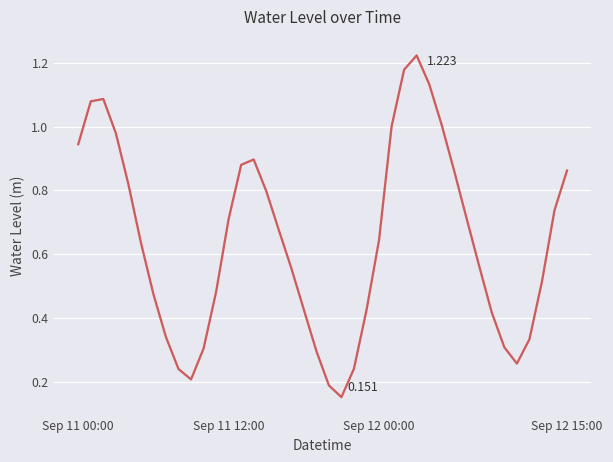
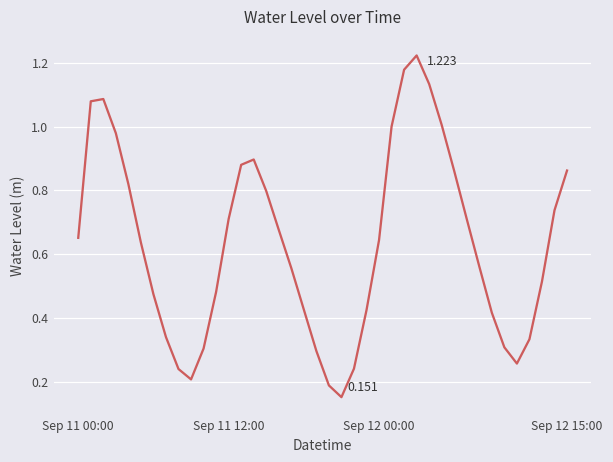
  {
-   "Sep 11 00:00": 0.94,
+   "Sep 11 00:00": 0.65,
    "Sep 11 12:00": 0.71,
    "Sep 12 00:00": 0.64,
    "Sep 12 15:00": 0.86
  }
